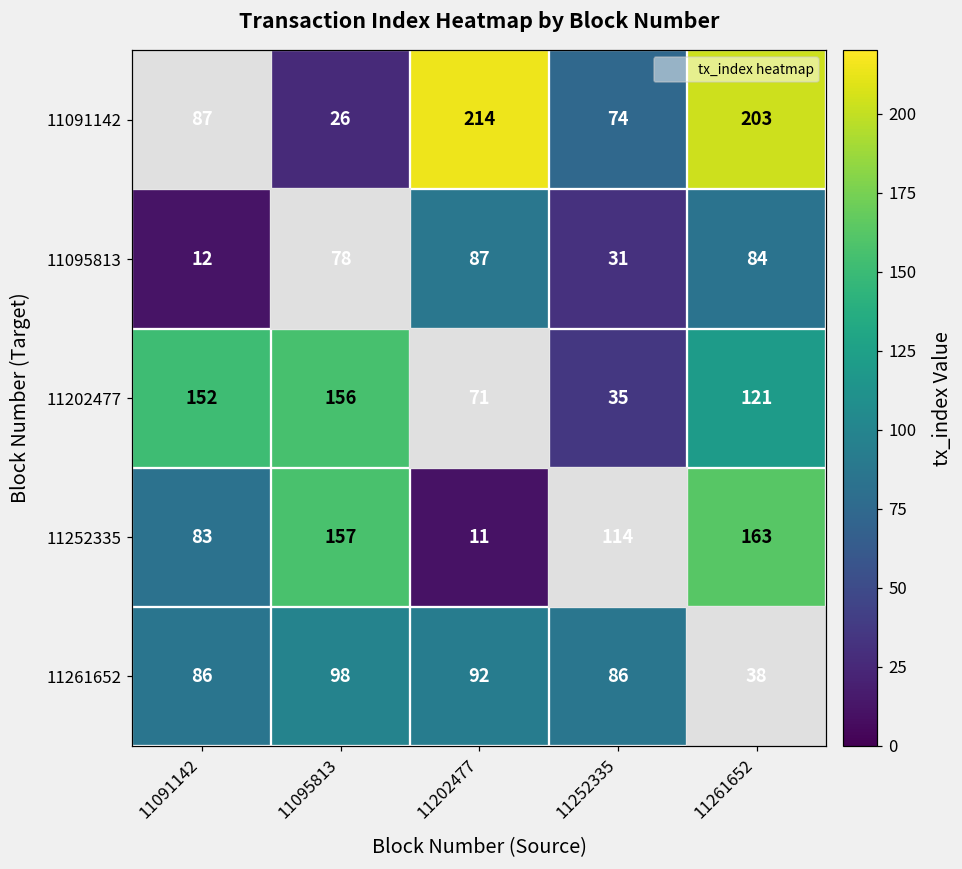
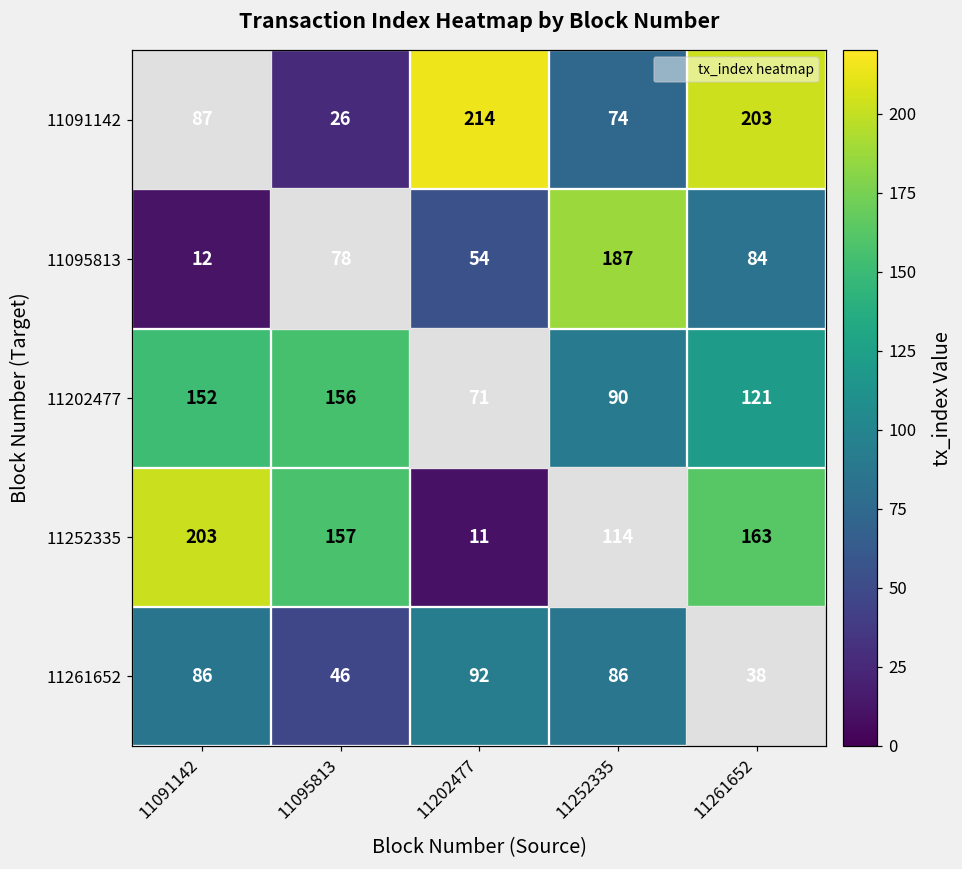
  {
    "11091142": {
      "11095813": 26,
      "11202477": 214,
      "11252335": 74,
      "11261652": 203
    },
    "11095813": {
      "11091142": 12,
-     "11202477": 87,
-     "11252335": 31,
+     "11202477": 54,
+     "11252335": 187,
      "11261652": 84
    },
    "11202477": {
      "11091142": 152,
      "11095813": 156,
-     "11252335": 35,
+     "11252335": 90,
      "11261652": 121
    },
    "11252335": {
-     "11091142": 83,
+     "11091142": 203,
      "11095813": 157,
      "11202477": 11,
      "11261652": 163
    },
    "11261652": {
      "11091142": 86,
-     "11095813": 98,
+     "11095813": 46,
      "11202477": 92,
      "11252335": 86
    }
  }
